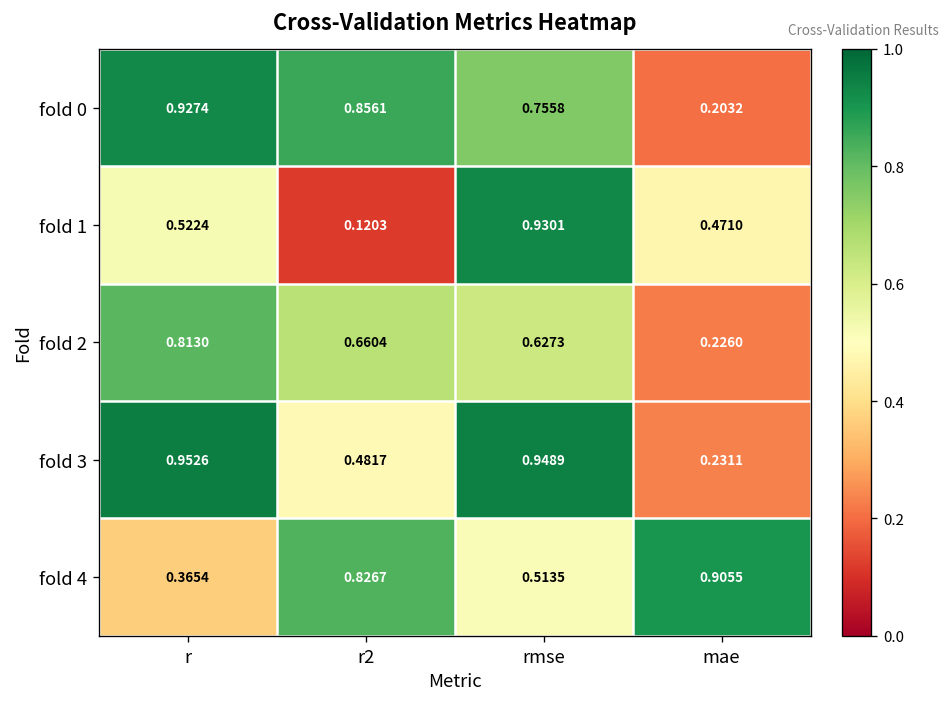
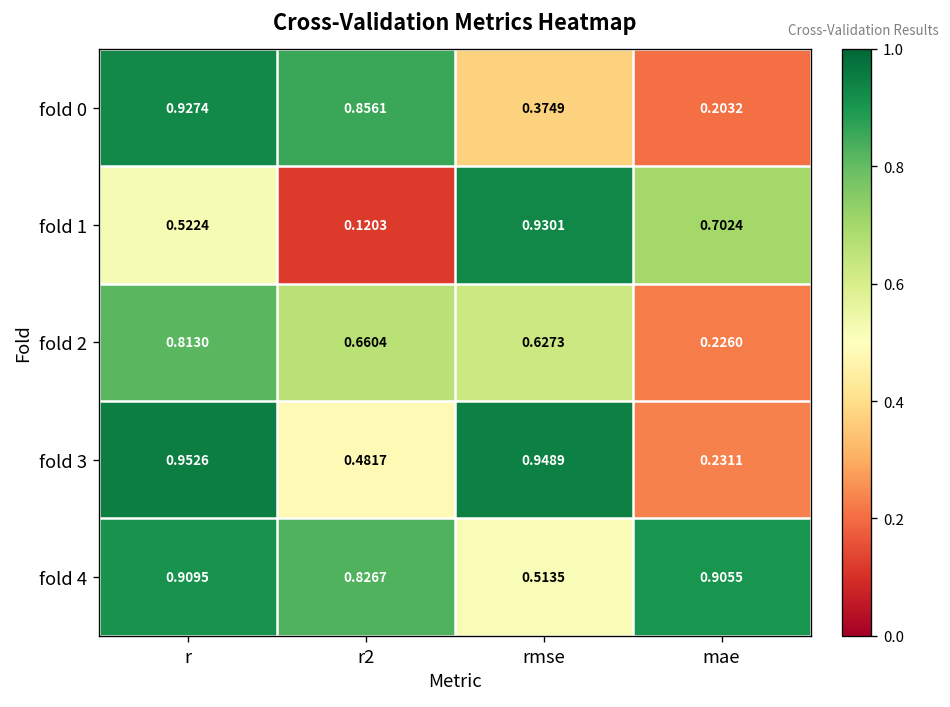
  {
    "fold 0": {
      "r": 0.9274,
      "r2": 0.8561,
-     "rmse": 0.7558,
+     "rmse": 0.3749,
      "mae": 0.2032
    },
    "fold 1": {
      "r": 0.5224,
      "r2": 0.1203,
      "rmse": 0.9301,
-     "mae": 0.4710
+     "mae": 0.7024
    },
    "fold 2": {
      "r": 0.8130,
      "r2": 0.6604,
      "rmse": 0.6273,
      "mae": 0.2260
    },
    "fold 3": {
      "r": 0.9526,
      "r2": 0.4817,
      "rmse": 0.9489,
      "mae": 0.2311
    },
    "fold 4": {
-     "r": 0.3654,
+     "r": 0.9095,
      "r2": 0.8267,
      "rmse": 0.5135,
      "mae": 0.9055
    }
  }
